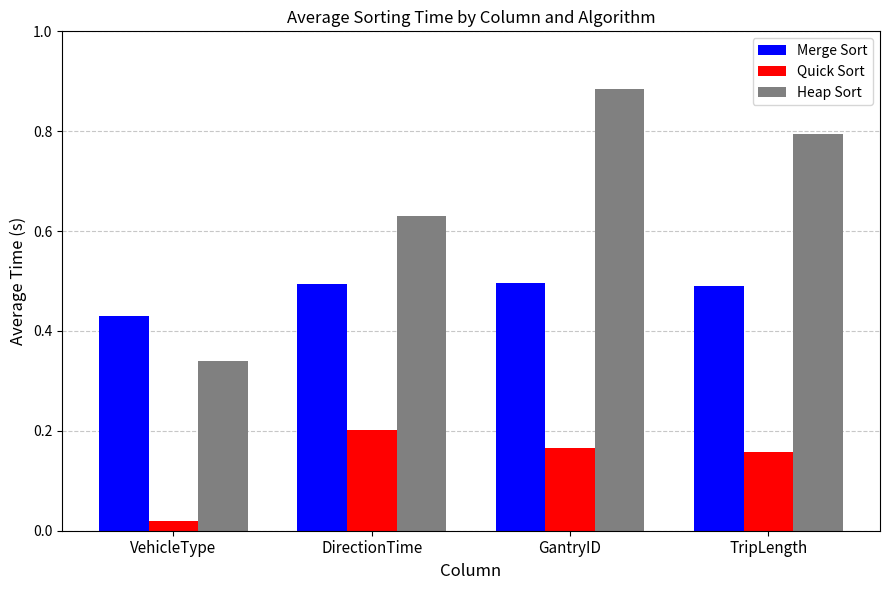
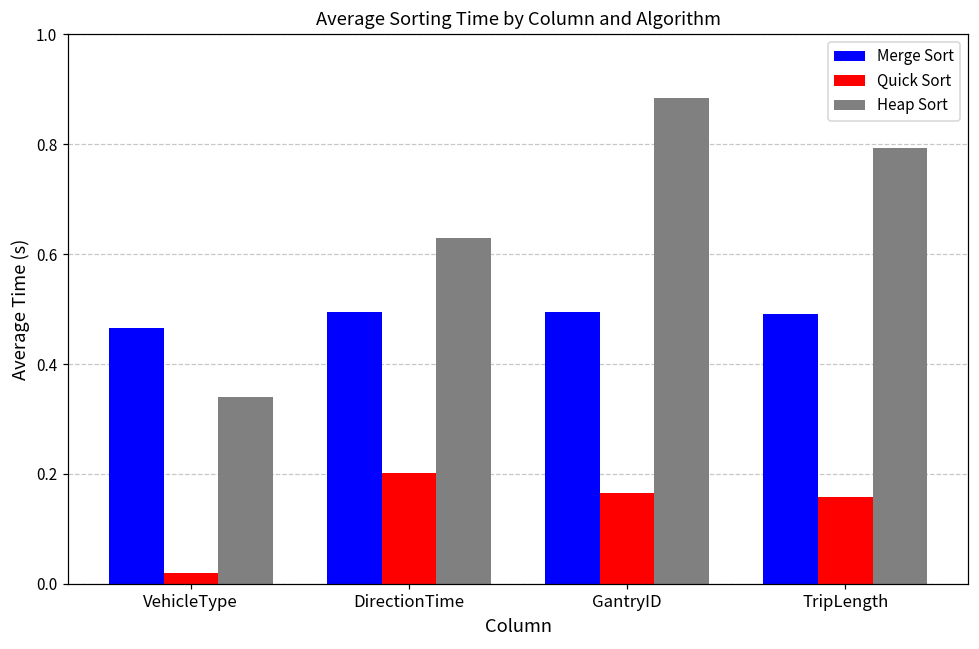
  {
    "Merge Sort": {
-     "VehicleType": 0.43,
+     "VehicleType": 0.47,
      "DirectionTime": 0.49,
      "GantryID": 0.50,
      "TripLength": 0.49
    },
    "Quick Sort": {
      "VehicleType": 0.02,
      "DirectionTime": 0.20,
      "GantryID": 0.17,
      "TripLength": 0.16
    },
    "Heap Sort": {
      "VehicleType": 0.34,
      "DirectionTime": 0.63,
      "GantryID": 0.88,
      "TripLength": 0.79
    }
  }
